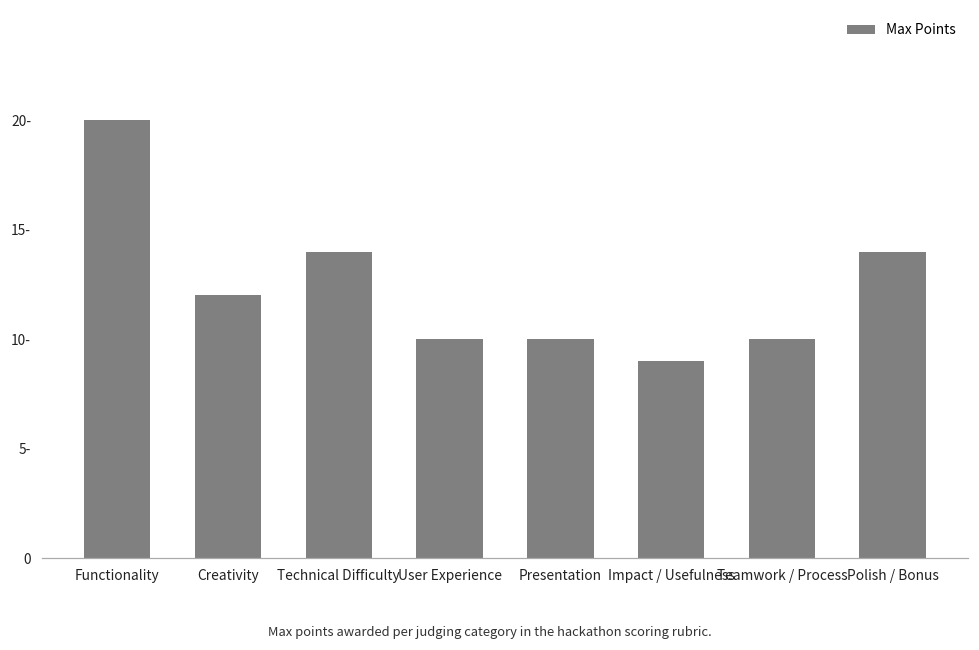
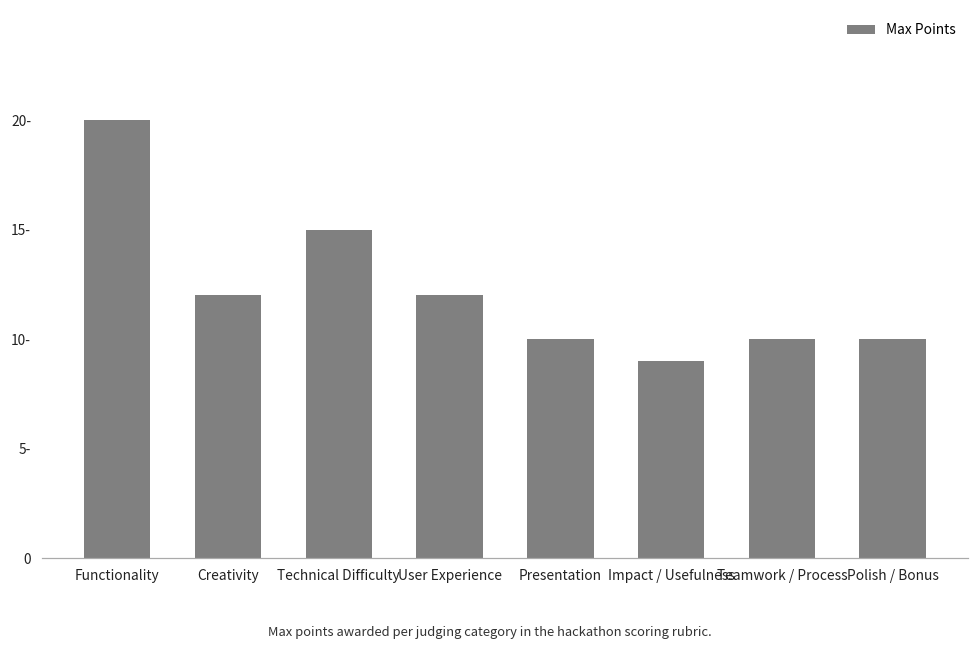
  {
    "Functionality": "20-",
    "Creativity": "12-",
-   "Technical Difficulty": "14-",
-   "User Experience": "10-",
+   "Technical Difficulty": "15-",
+   "User Experience": "12-",
    "Presentation": "10-",
    "Impact / Usefulness": "9-",
    "Teamwork / Process": "10-",
-   "Polish / Bonus": "14-"
+   "Polish / Bonus": "10-"
  }
